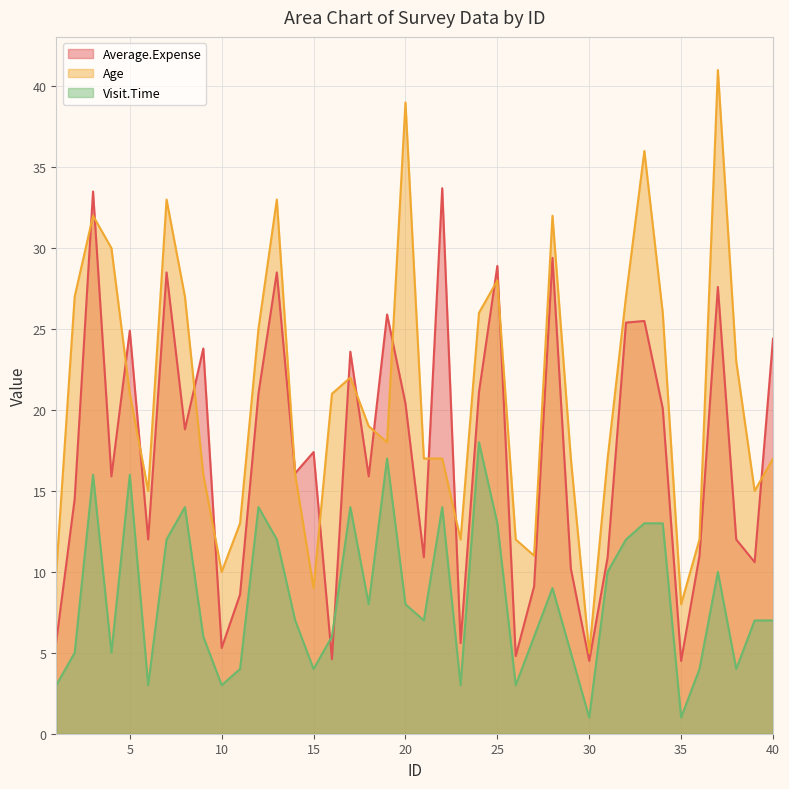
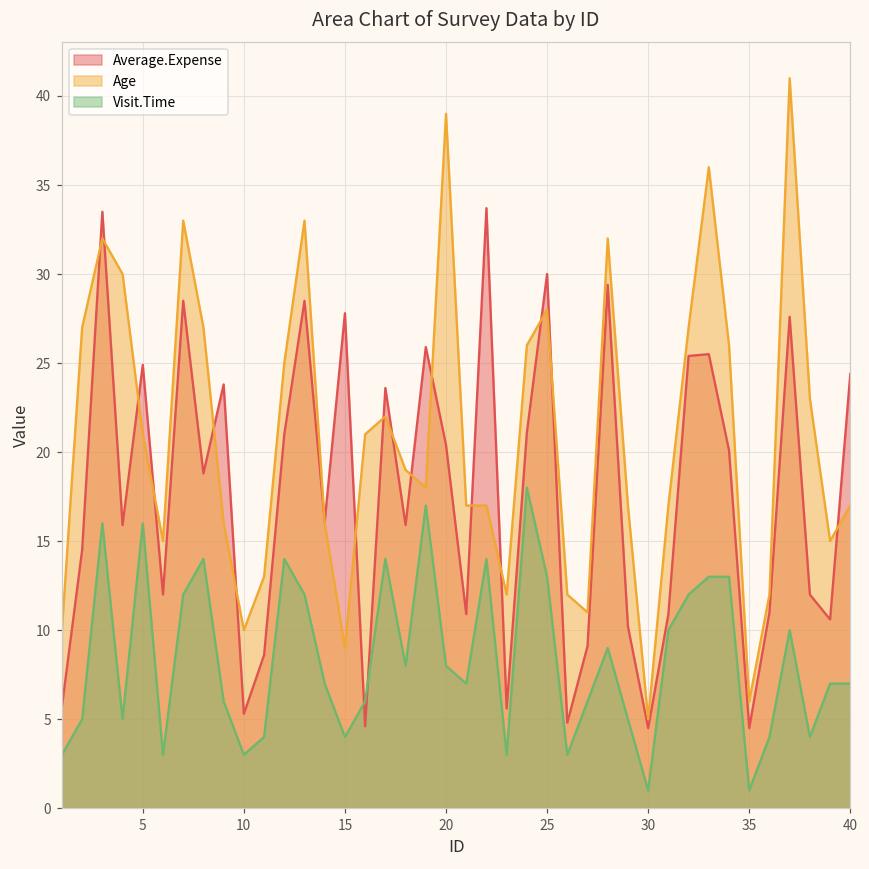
  {
    "Average.Expense": {
      "5": 24.9,
      "10": 5.3,
-     "15": 17.4,
+     "15": 27.8,
      "20": 20.4,
-     "25": 28.9,
+     "25": 30.0,
      "30": 4.5,
      "35": 4.5,
      "40": 24.4
    },
    "Age": {
      "5": 21,
      "10": 10,
      "15": 9,
      "20": 39,
      "25": 28,
      "30": 5,
-     "35": 8,
+     "35": 6,
      "40": 17
    },
    "Visit.Time": {
      "5": 16.0,
      "10": 3.0,
      "15": 4.0,
      "20": 8.0,
      "25": 13.0,
      "30": 1.0,
      "35": 1.0,
      "40": 7.0
    }
  }
